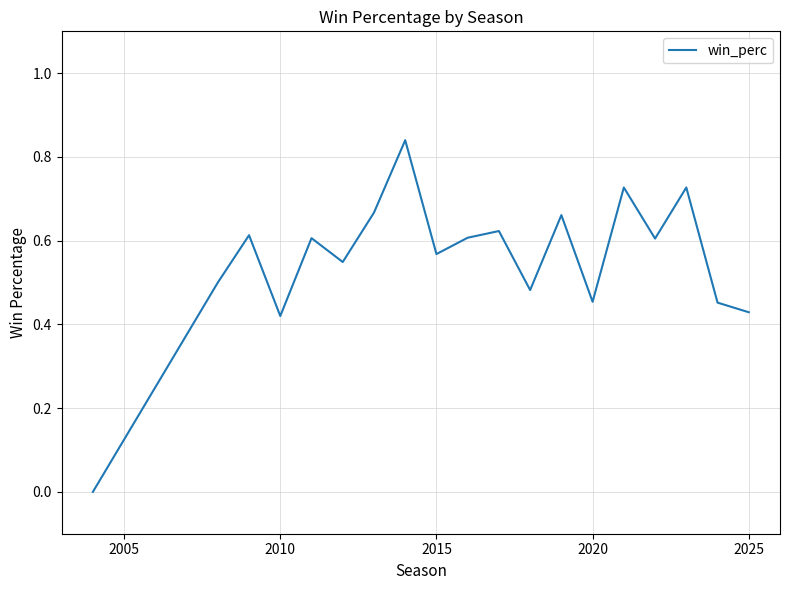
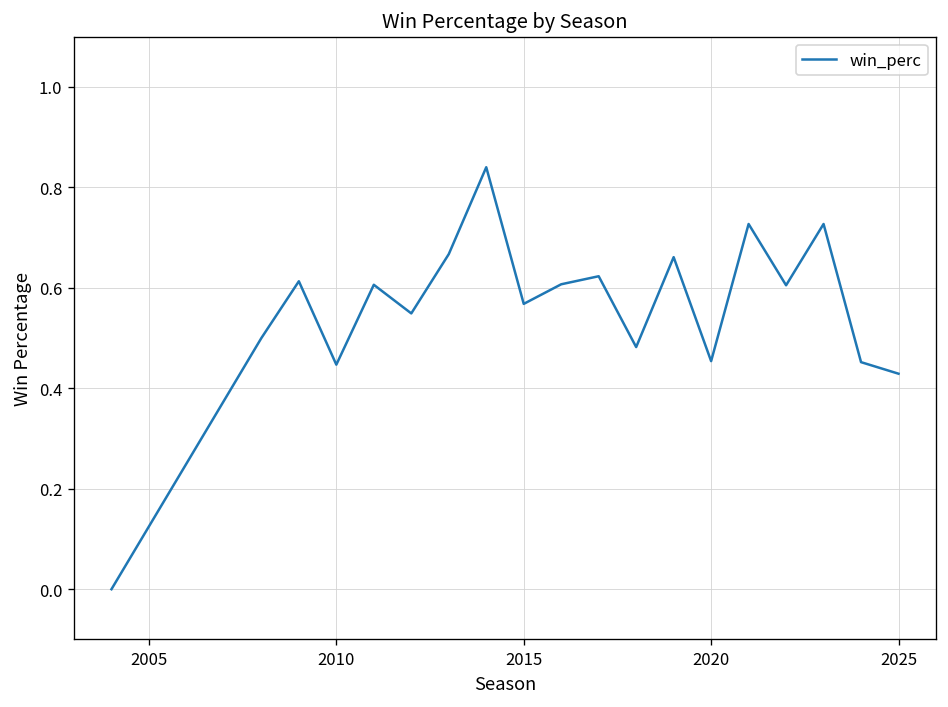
  {
-   "2010": 0.42,
+   "2010": 0.45,
    "2015": 0.57,
    "2020": 0.45,
    "2025": 0.43
  }
